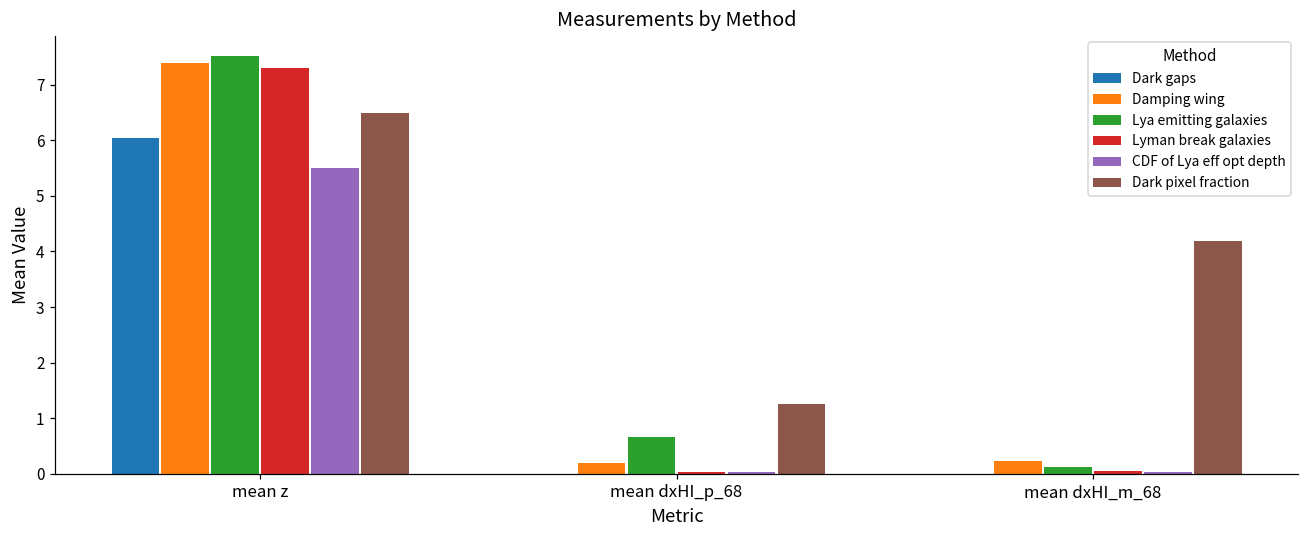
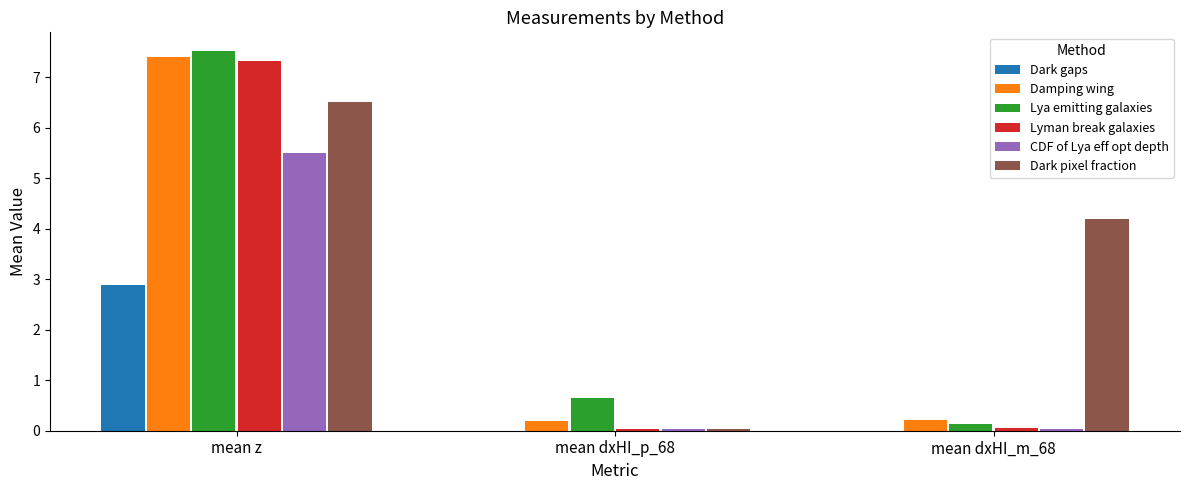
  {
    "Dark gaps": {
-     "mean z": 6.1,
+     "mean z": 2.9,
      "mean dxHI_p_68": 0.0,
      "mean dxHI_m_68": 0.0
    },
    "Damping wing": {
      "mean z": 7.4,
      "mean dxHI_p_68": 0.2,
      "mean dxHI_m_68": 0.2
    },
    "Lya emitting galaxies": {
      "mean z": 7.5,
      "mean dxHI_p_68": 0.7,
      "mean dxHI_m_68": 0.1
    },
    "Lyman break galaxies": {
      "mean z": 7.3,
      "mean dxHI_m_68": 0.1
    },
    "CDF of Lya eff opt depth": {
      "mean z": 5.5
    },
    "Dark pixel fraction": {
      "mean z": 6.5,
-     "mean dxHI_p_68": 1.3,
+     "mean dxHI_p_68": 0.0,
      "mean dxHI_m_68": 4.2
    }
  }
